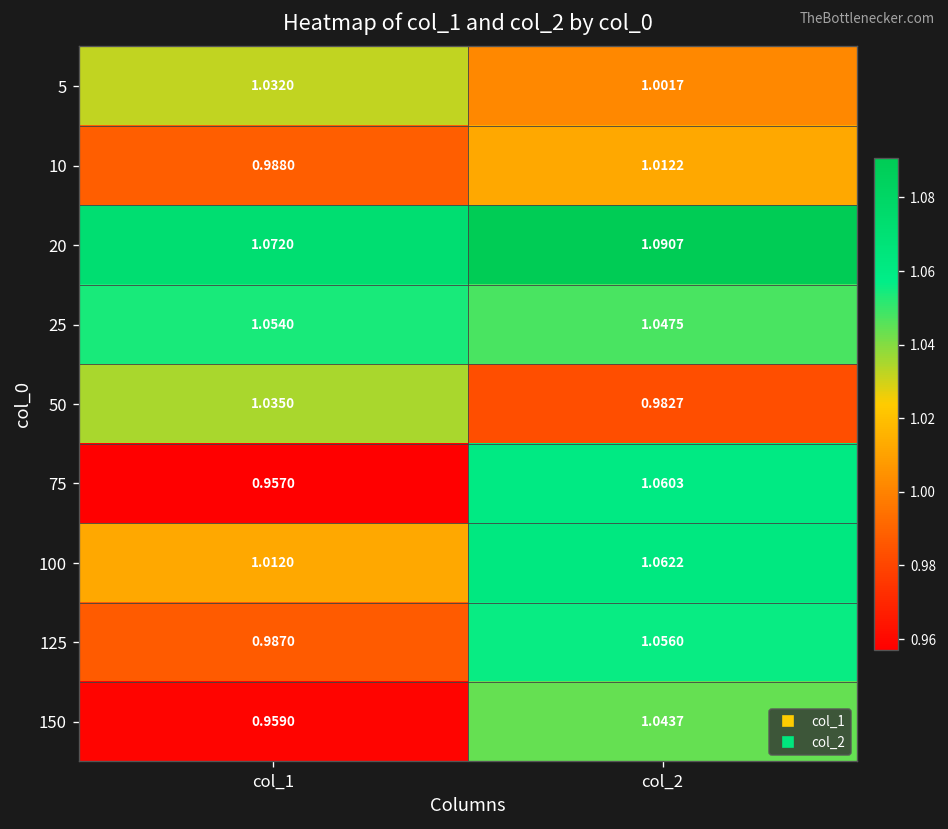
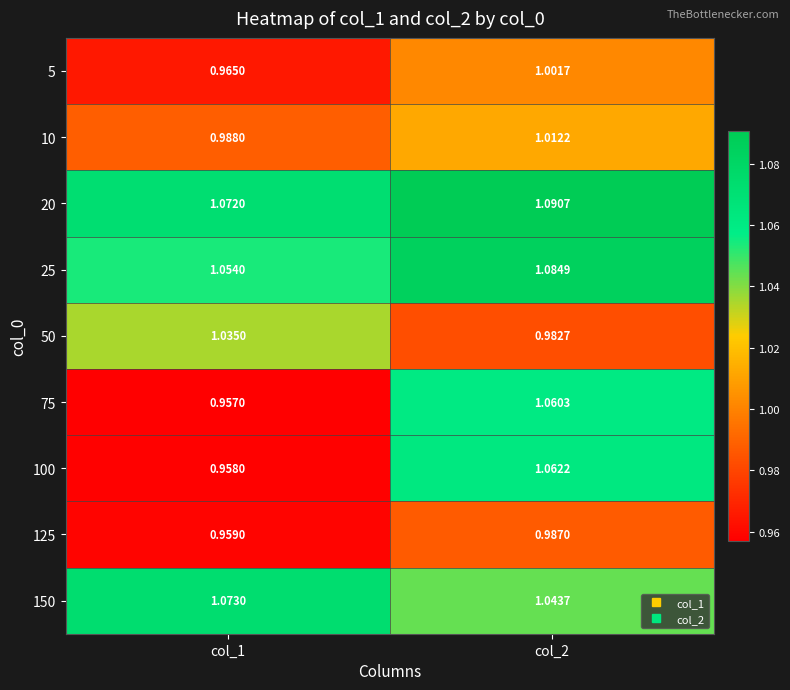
  {
    "5": {
-     "col_1": 1.0320,
+     "col_1": 0.9650,
      "col_2": 1.0017
    },
    "10": {
      "col_1": 0.9880,
      "col_2": 1.0122
    },
    "20": {
      "col_1": 1.0720,
      "col_2": 1.0907
    },
    "25": {
      "col_1": 1.0540,
-     "col_2": 1.0475
+     "col_2": 1.0849
    },
    "50": {
      "col_1": 1.0350,
      "col_2": 0.9827
    },
    "75": {
      "col_1": 0.9570,
      "col_2": 1.0603
    },
    "100": {
-     "col_1": 1.0120,
+     "col_1": 0.9580,
      "col_2": 1.0622
    },
    "125": {
-     "col_1": 0.9870,
-     "col_2": 1.0560
+     "col_1": 0.9590,
+     "col_2": 0.9870
    },
    "150": {
-     "col_1": 0.9590,
+     "col_1": 1.0730,
      "col_2": 1.0437
    }
  }
